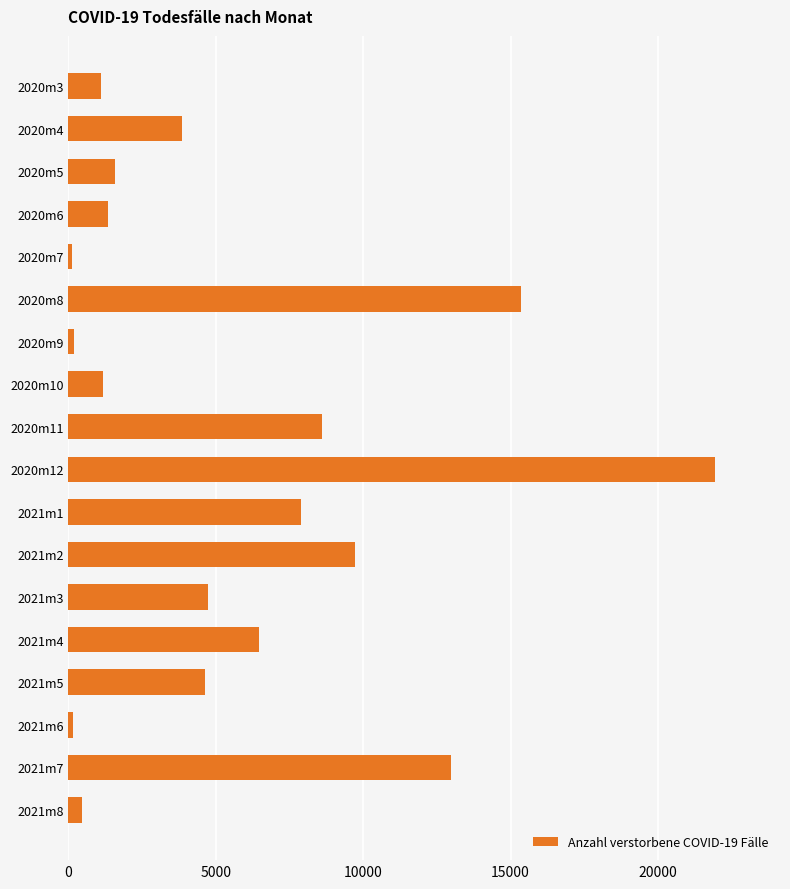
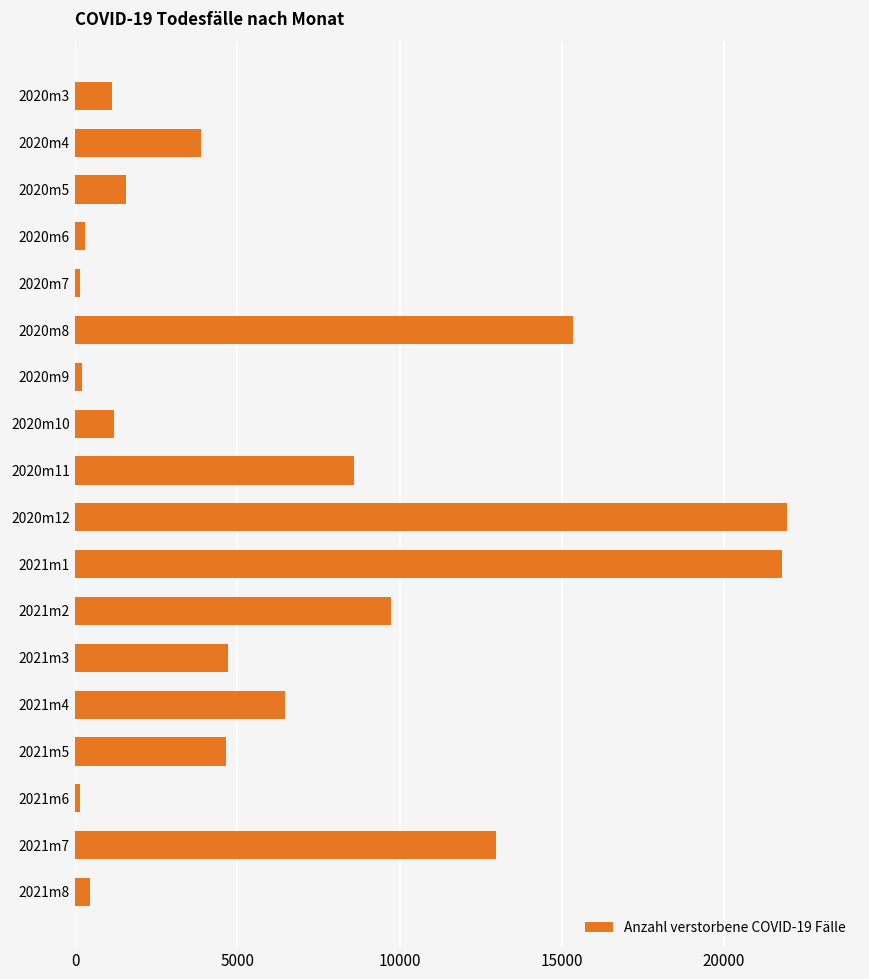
  {
    "2020m3": 1100,
    "2020m4": 3900,
    "2020m5": 1600,
-   "2020m6": 1300,
+   "2020m6": 300,
    "2020m7": 100,
    "2020m8": 15400,
    "2020m9": 200,
    "2020m10": 1200,
    "2020m11": 8600,
    "2020m12": 21900,
-   "2021m1": 7900,
+   "2021m1": 21800,
    "2021m2": 9700,
    "2021m3": 4700,
    "2021m4": 6500,
    "2021m5": 4600,
    "2021m6": 100,
    "2021m7": 13000,
    "2021m8": 500
  }
